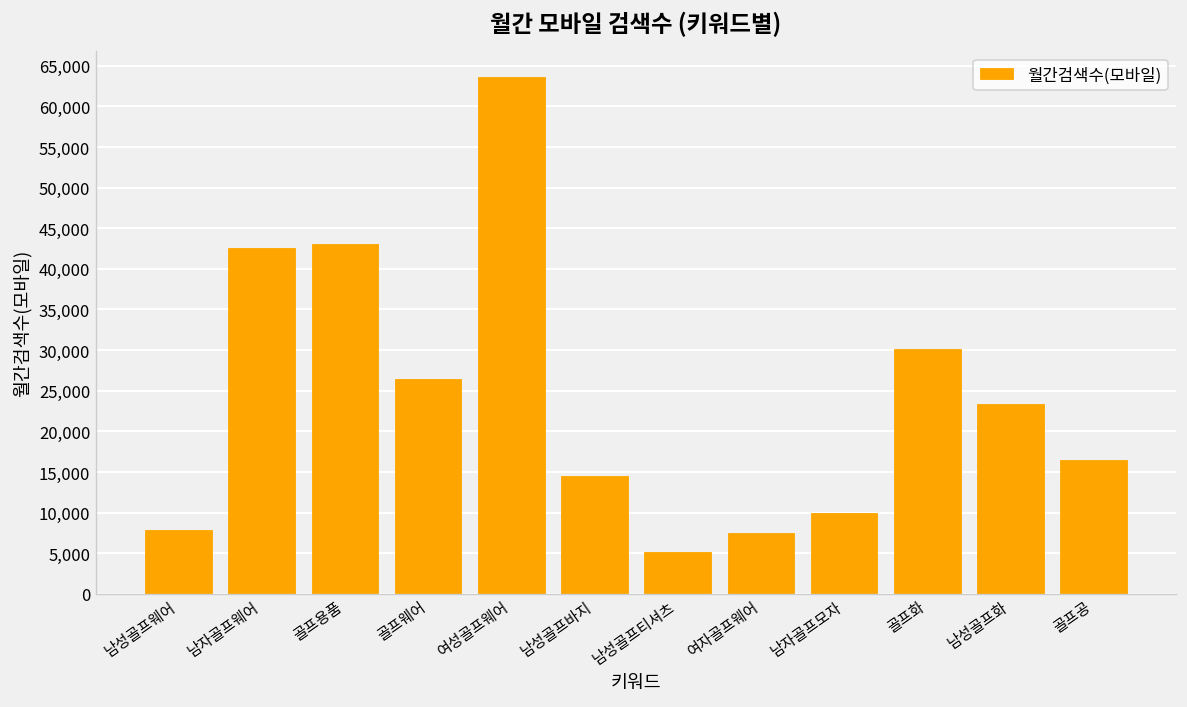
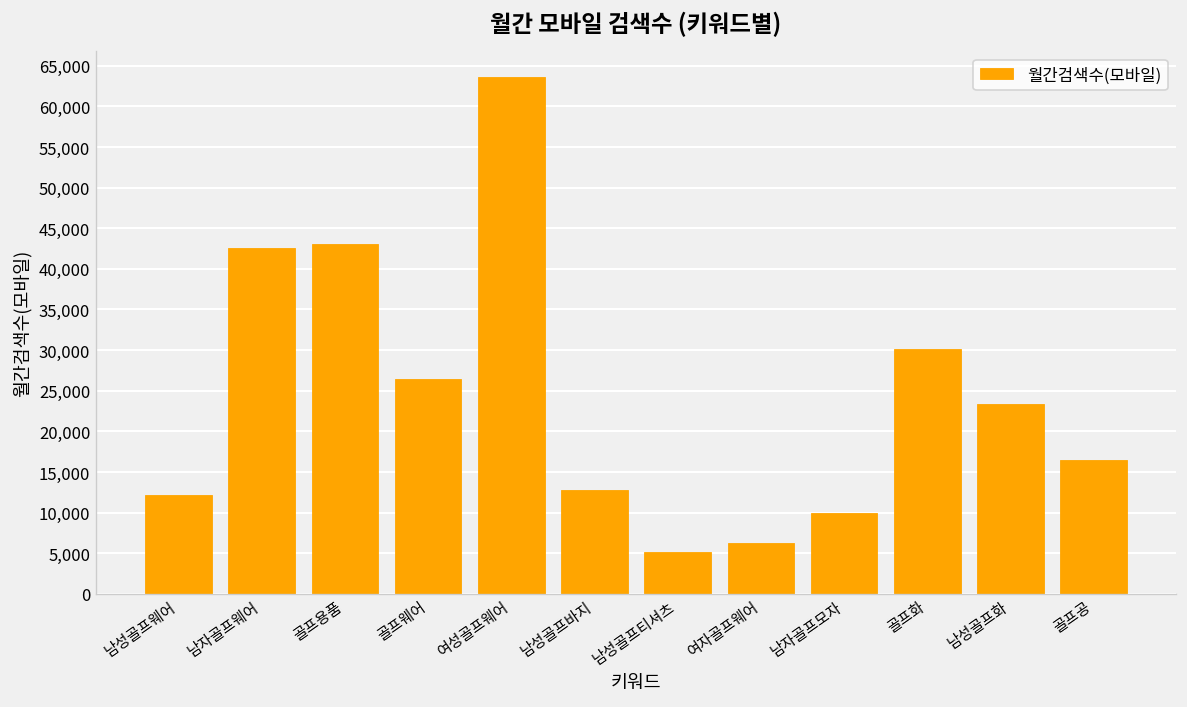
  {
-   "남성골프웨어": "8,000",
+   "남성골프웨어": "12,000",
    "남자골프웨어": "43,000",
    "골프용품": "43,000",
    "골프웨어": "26,000",
    "여성골프웨어": "64,000",
-   "남성골프바지": "15,000",
+   "남성골프바지": "13,000",
    "남성골프티셔츠": "5,000",
-   "여자골프웨어": "7,000",
+   "여자골프웨어": "6,000",
    "남자골프모자": "10,000",
    "골프화": "30,000",
    "남성골프화": "23,000",
    "골프공": "17,000"
  }
